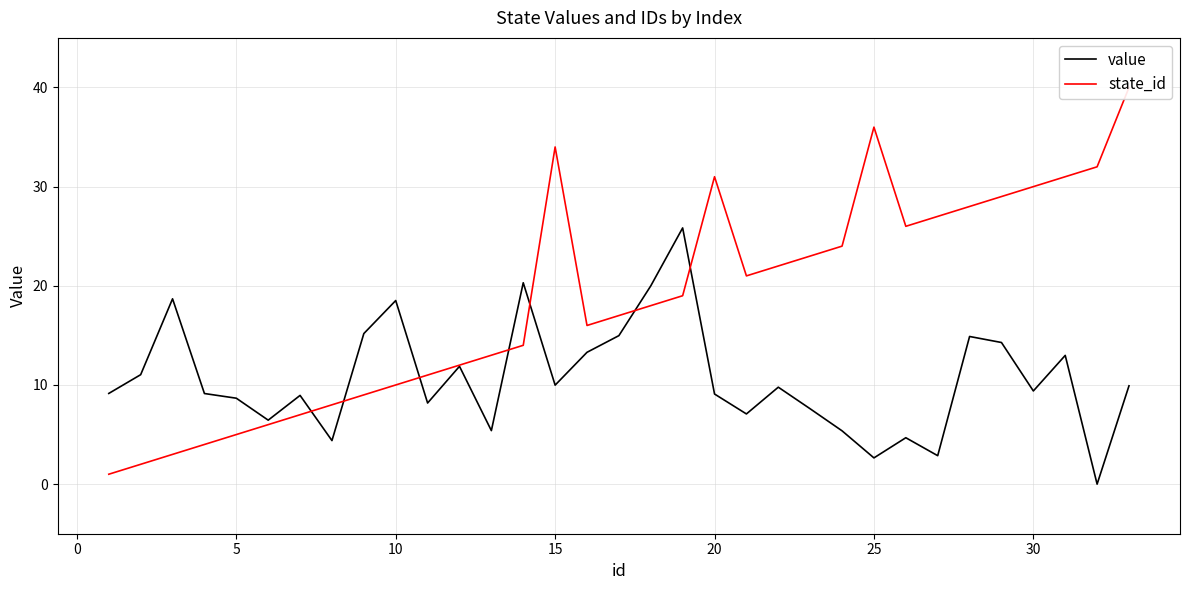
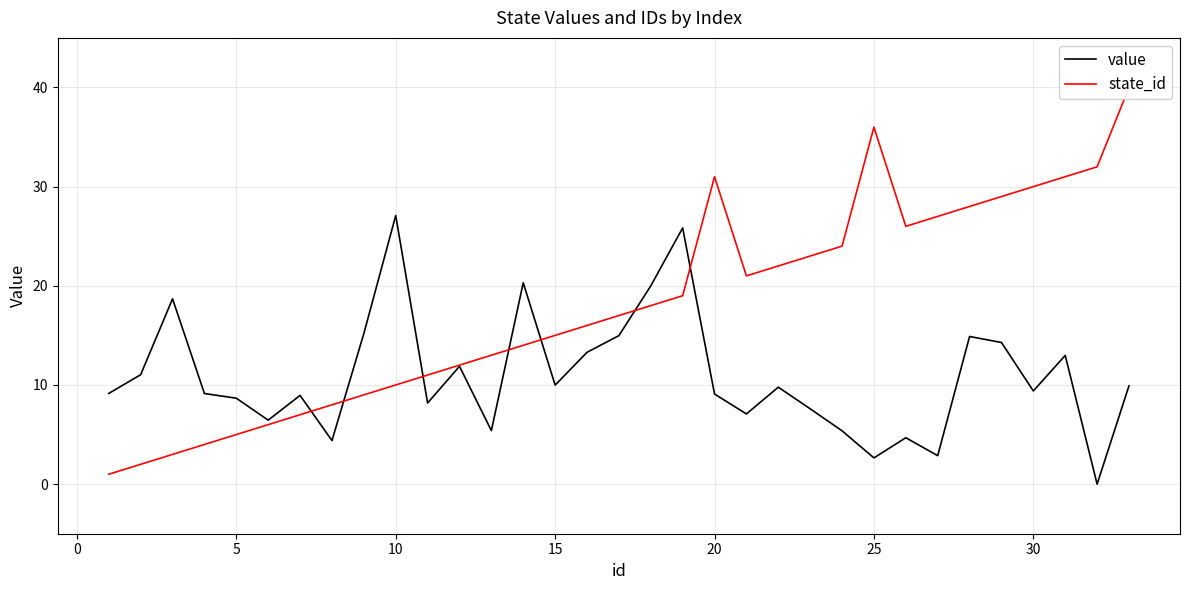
  {
    "value": {
      "5": 9,
-     "10": 19,
+     "10": 27,
      "15": 10,
      "20": 9,
      "25": 3,
      "30": 9
    },
    "state_id": {
      "5": 5,
      "10": 10,
-     "15": 34,
+     "15": 15,
      "20": 31,
      "25": 36,
      "30": 30
    }
  }
